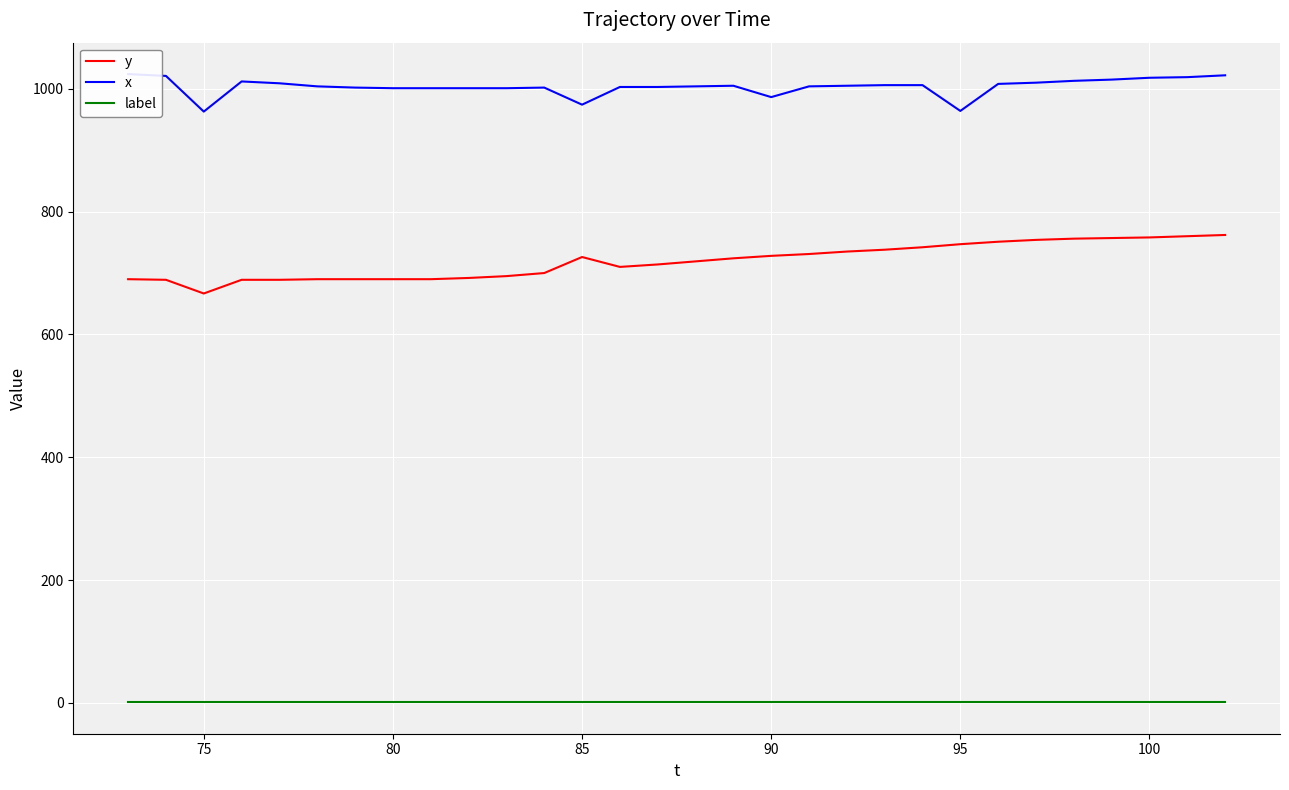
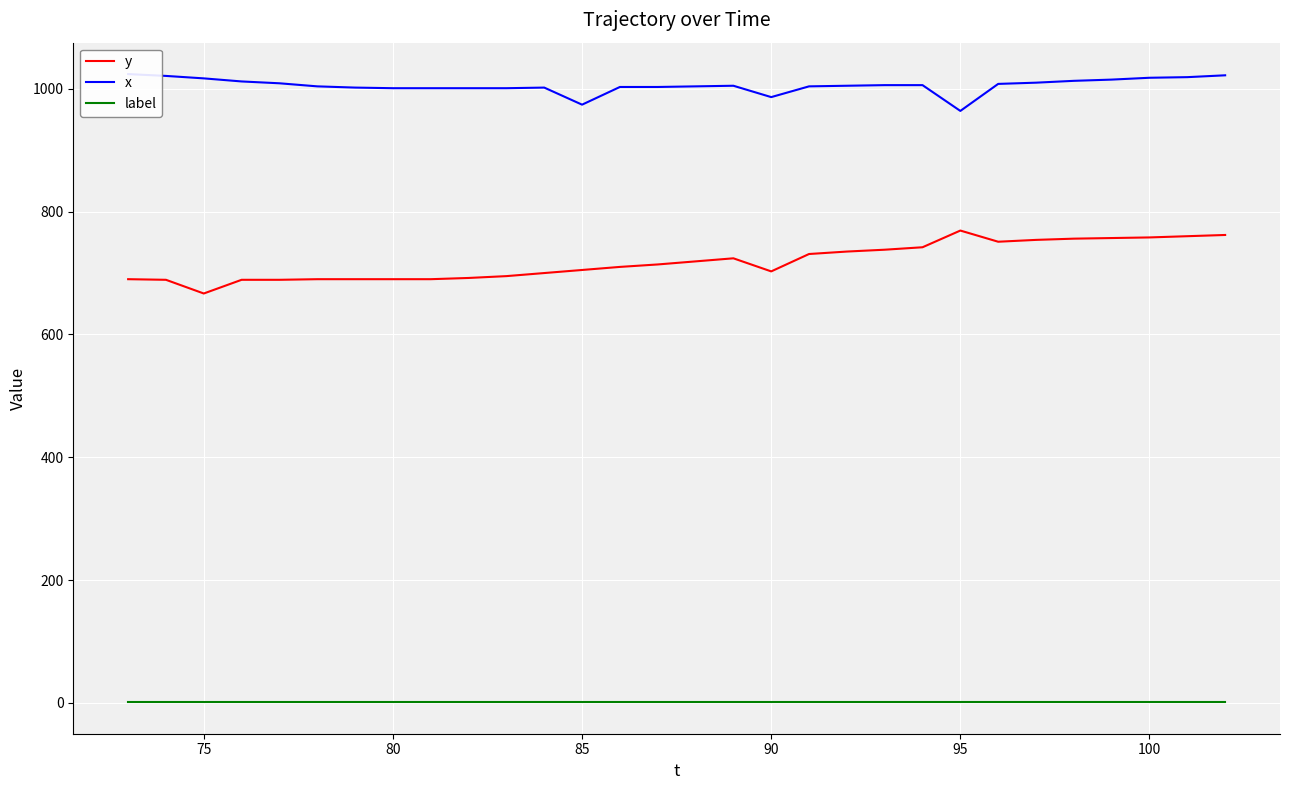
  {
    "y": {
      "75": 670,
      "80": 690,
-     "85": 730,
-     "90": 730,
-     "95": 750,
+     "85": 710,
+     "90": 700,
+     "95": 770,
      "100": 760
    },
    "x": {
-     "75": 960,
+     "75": 1020,
      "80": 1000,
      "85": 970,
      "90": 990,
      "95": 960,
      "100": 1020
    },
    "label": {
      "75": 0,
      "80": 0,
      "85": 0,
      "90": 0,
      "95": 0,
      "100": 0
    }
  }
